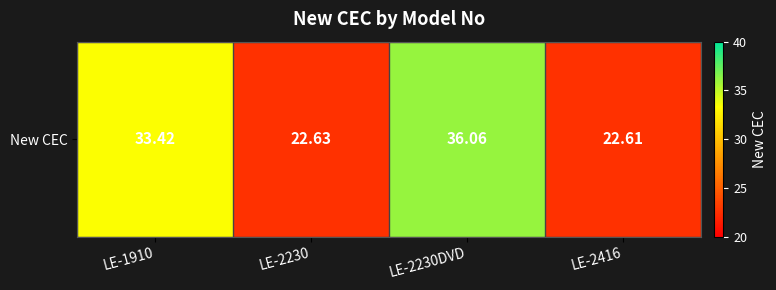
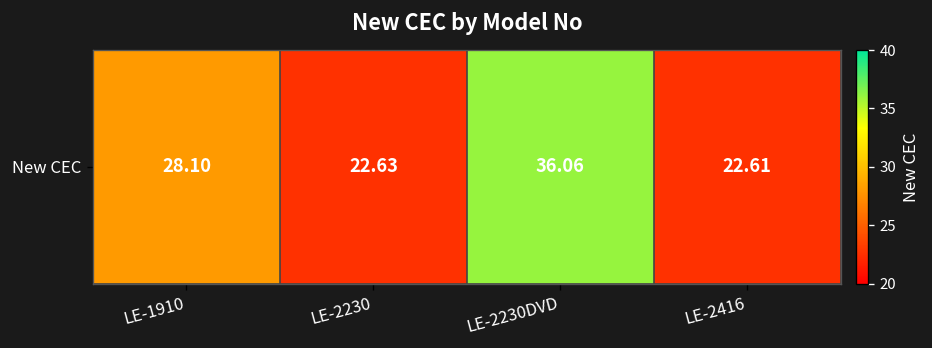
  {
    "New CEC": {
-     "LE-1910": 33.42,
+     "LE-1910": 28.10,
      "LE-2230": 22.63,
      "LE-2230DVD": 36.06,
      "LE-2416": 22.61
    }
  }
